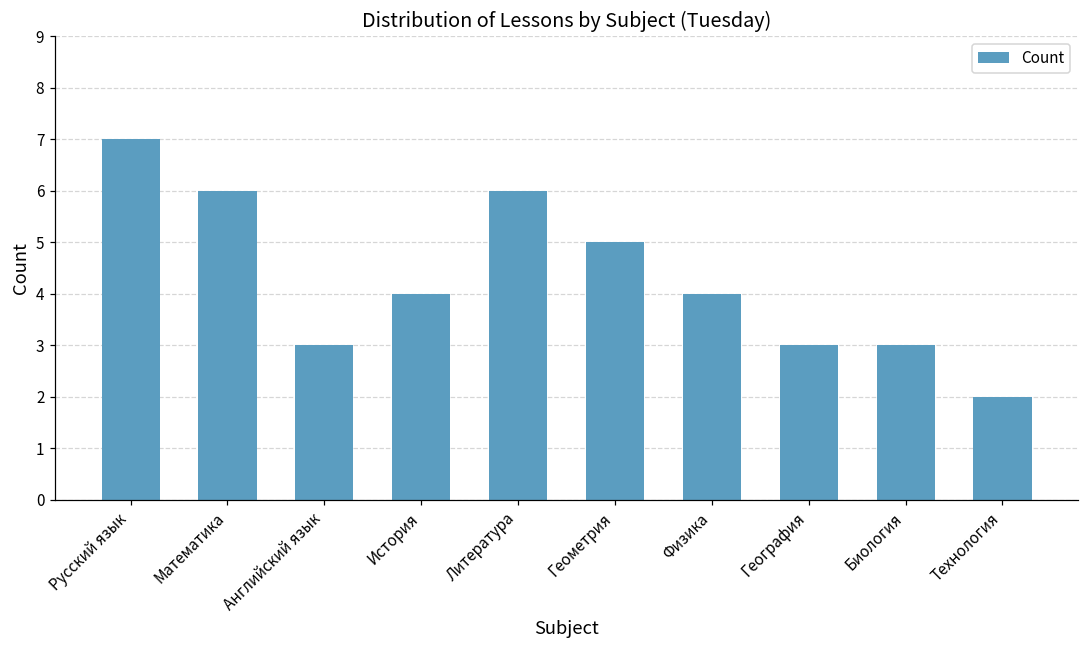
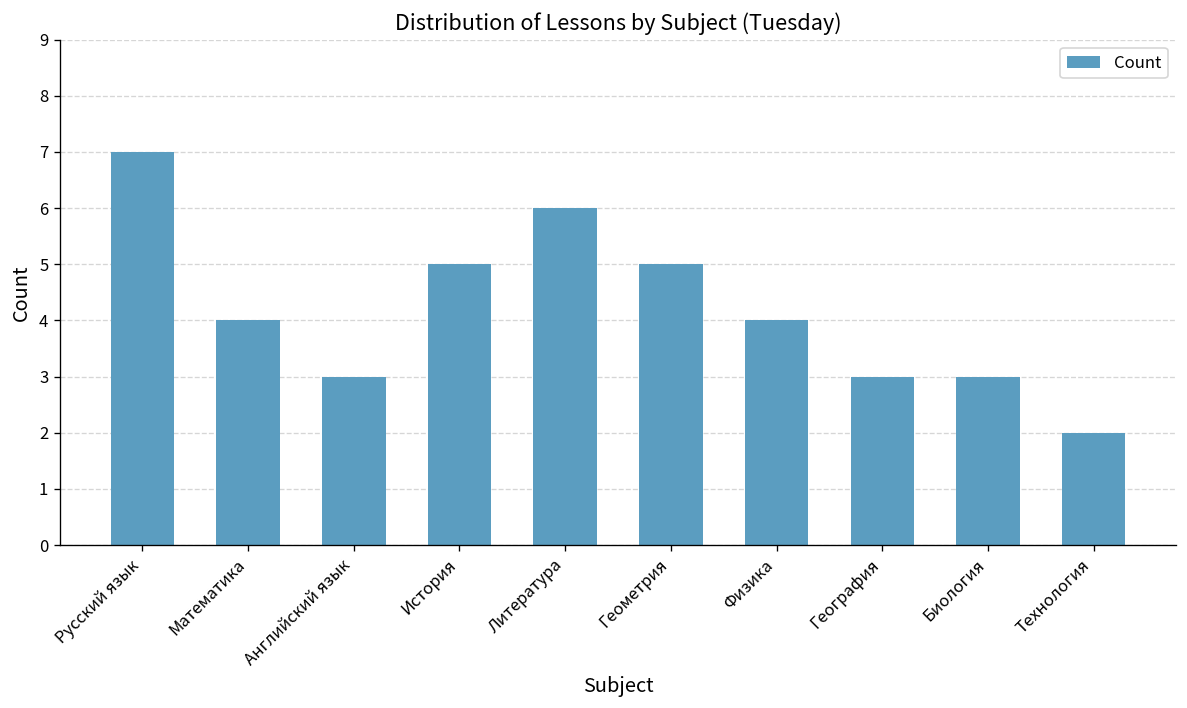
  {
    "Русский язык": 7,
-   "Математика": 6,
+   "Математика": 4,
    "Английский язык": 3,
-   "История": 4,
+   "История": 5,
    "Литература": 6,
    "Геометрия": 5,
    "Физика": 4,
    "География": 3,
    "Биология": 3,
    "Технология": 2
  }
